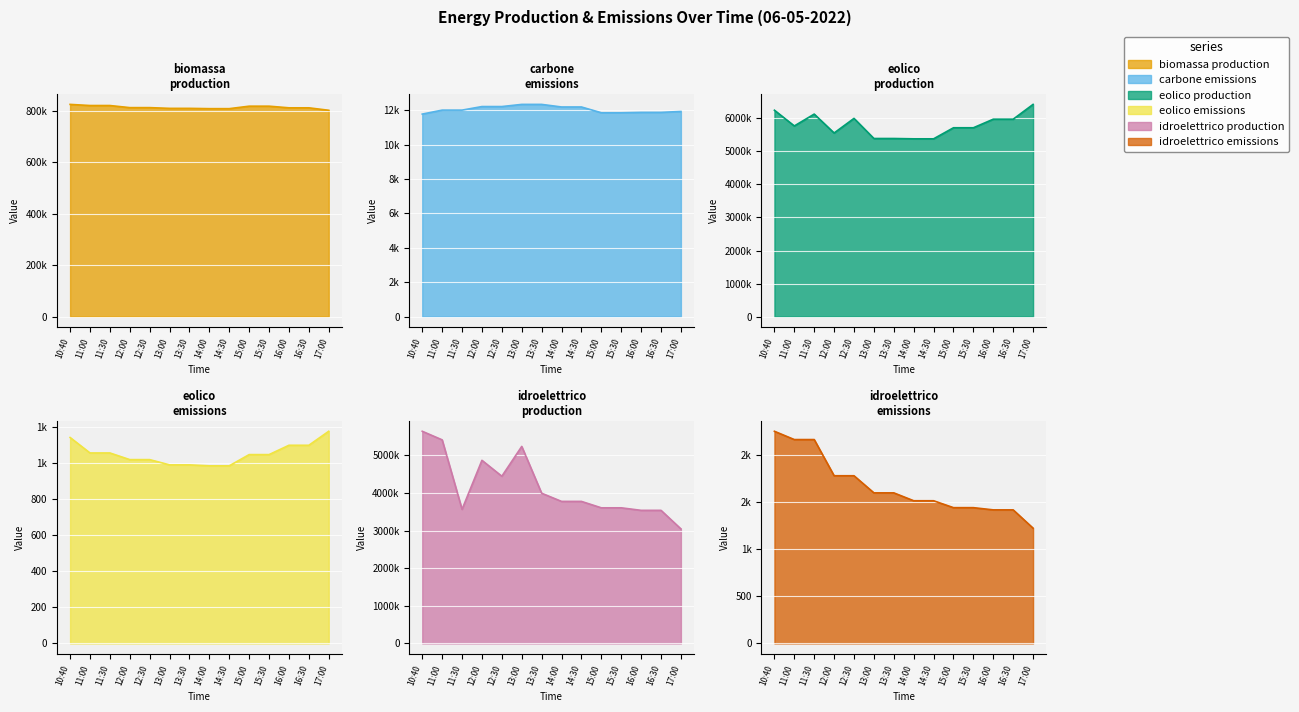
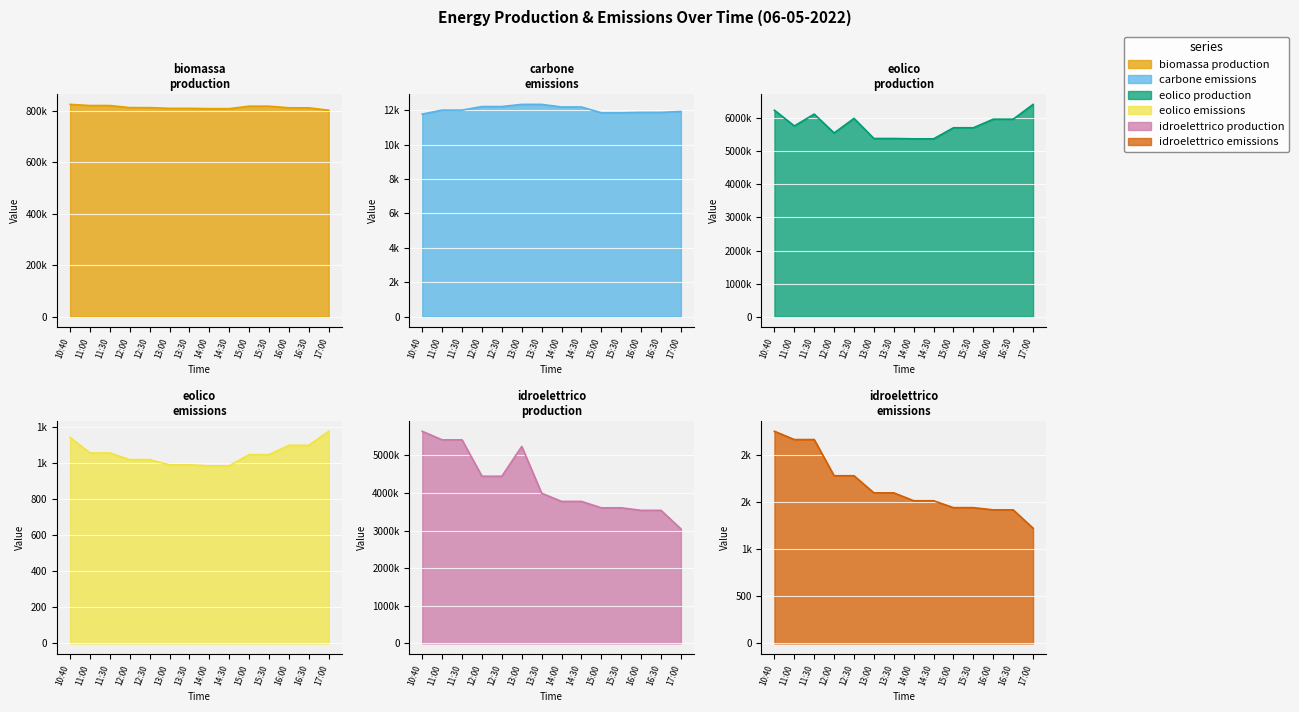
  {
    "biomassa production": {
      "10:40": 830000,
      "11:00": 820000,
      "11:30": 820000,
      "12:00": 810000,
      "12:30": 810000,
      "13:00": 810000,
      "13:30": 810000,
      "14:00": 810000,
      "14:30": 810000,
      "15:00": 820000,
      "15:30": 820000,
      "16:00": 810000,
      "16:30": 810000,
      "17:00": 800000
    },
    "carbone emissions": {
      "10:40": 11800,
      "11:00": 12000,
      "11:30": 12000,
      "12:00": 12200,
      "12:30": 12200,
      "13:00": 12300,
      "13:30": 12300,
      "14:00": 12200,
      "14:30": 12200,
      "15:00": 11900,
      "15:30": 11900,
      "16:00": 11900,
      "16:30": 11900,
      "17:00": 11900
    },
    "eolico production": {
      "10:40": 6200000,
      "11:00": 5800000,
      "11:30": 6100000,
      "12:00": 5600000,
      "12:30": 6000000,
      "13:00": 5400000,
      "13:30": 5400000,
      "14:00": 5400000,
      "14:30": 5400000,
      "15:00": 5700000,
      "15:30": 5700000,
      "16:00": 6000000,
      "16:30": 6000000,
      "17:00": 6400000
    },
    "idroelettrico production": {
      "10:40": 5600000,
      "11:00": 5400000,
-     "11:30": 3600000,
-     "12:00": 4900000,
+     "11:30": 5400000,
+     "12:00": 4400000,
      "12:30": 4400000,
      "13:00": 5200000,
      "13:30": 4000000,
      "14:00": 3800000,
      "14:30": 3800000,
      "15:00": 3600000,
      "15:30": 3600000,
      "16:00": 3500000,
      "16:30": 3500000,
      "17:00": 3000000
    }
  }
